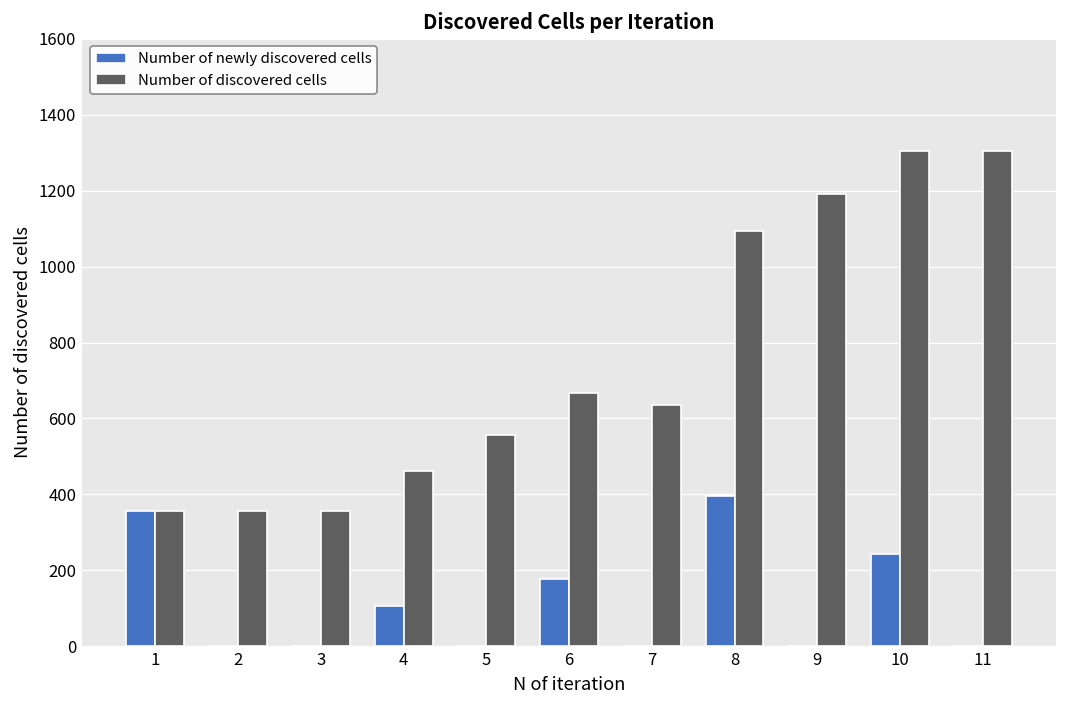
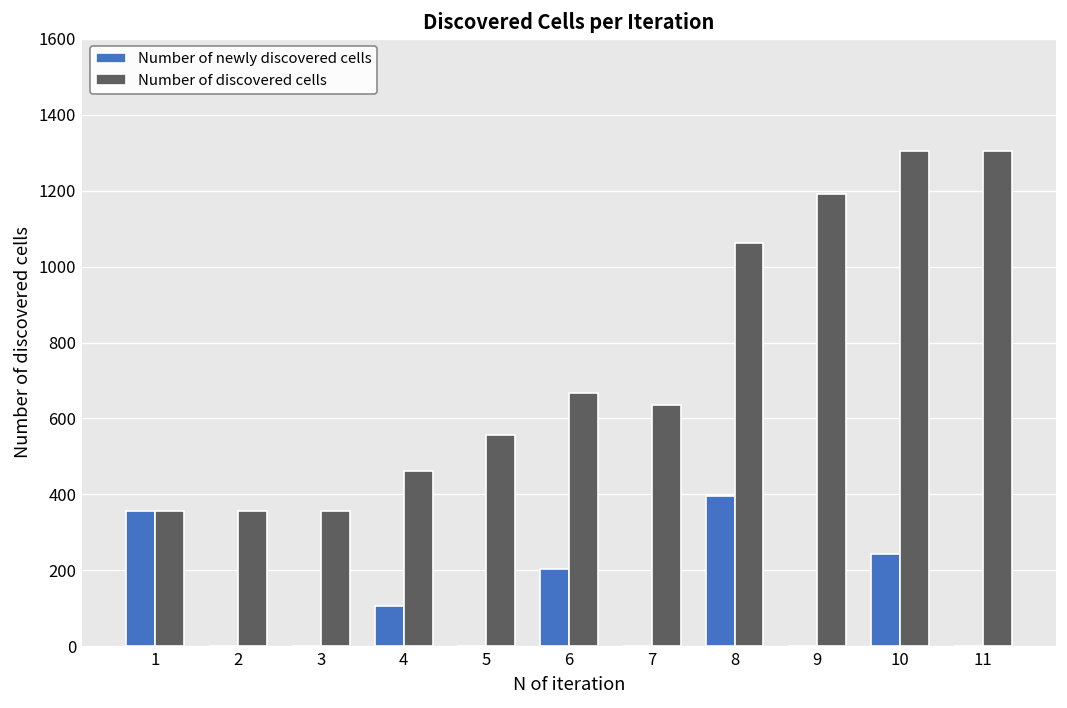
  {
    "Number of newly discovered cells": {
      "1": 360,
      "2": 0,
      "3": 0,
      "4": 110,
      "5": 0,
-     "6": 180,
+     "6": 200,
      "7": 0,
      "8": 400,
      "9": 0,
      "10": 240,
      "11": 0
    },
    "Number of discovered cells": {
      "1": 360,
      "2": 360,
      "3": 360,
      "4": 460,
      "5": 560,
      "6": 670,
      "7": 640,
-     "8": 1090,
+     "8": 1060,
      "9": 1190,
      "10": 1300,
      "11": 1300
    }
  }
